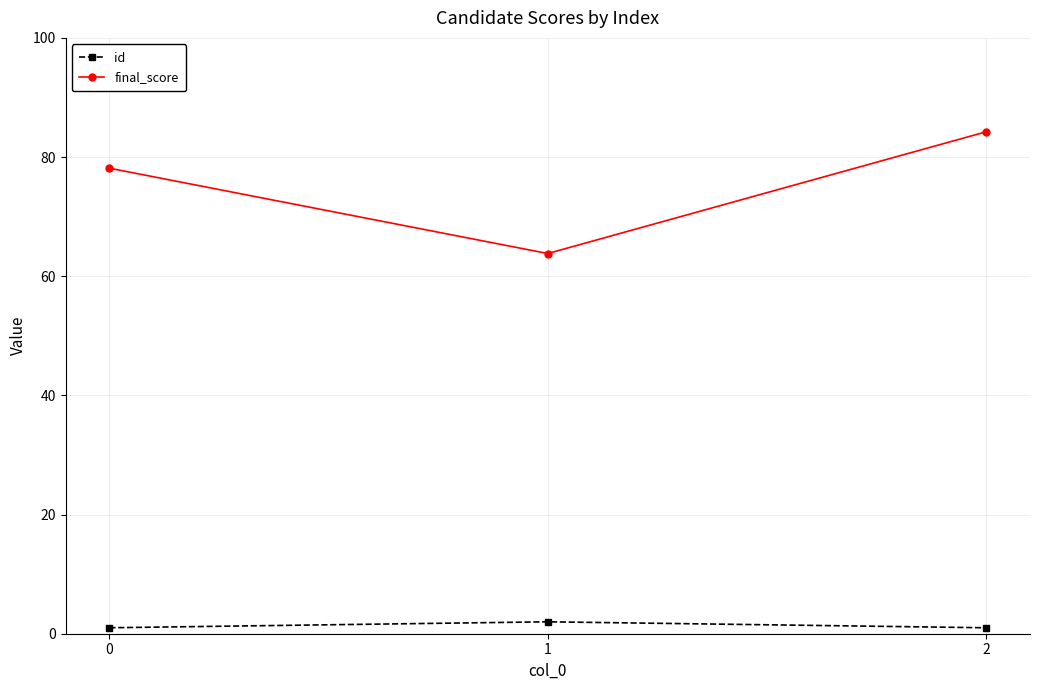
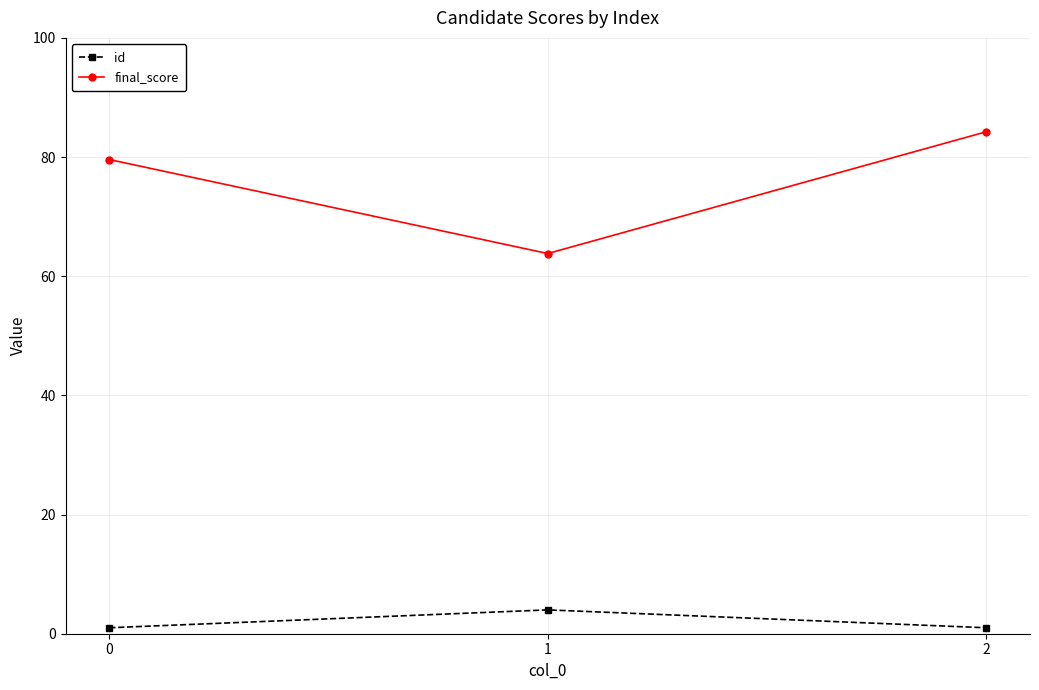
  {
    "id": {
      "0": 1,
-     "1": 2,
+     "1": 4,
      "2": 1
    },
    "final_score": {
-     "0": 78,
+     "0": 80,
      "1": 64,
      "2": 84
    }
  }
